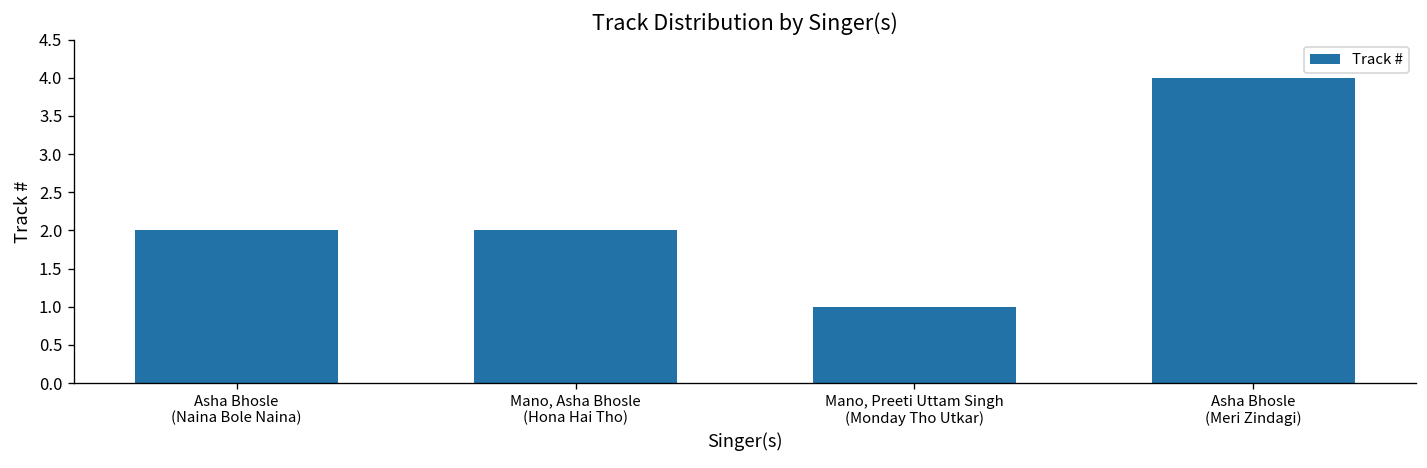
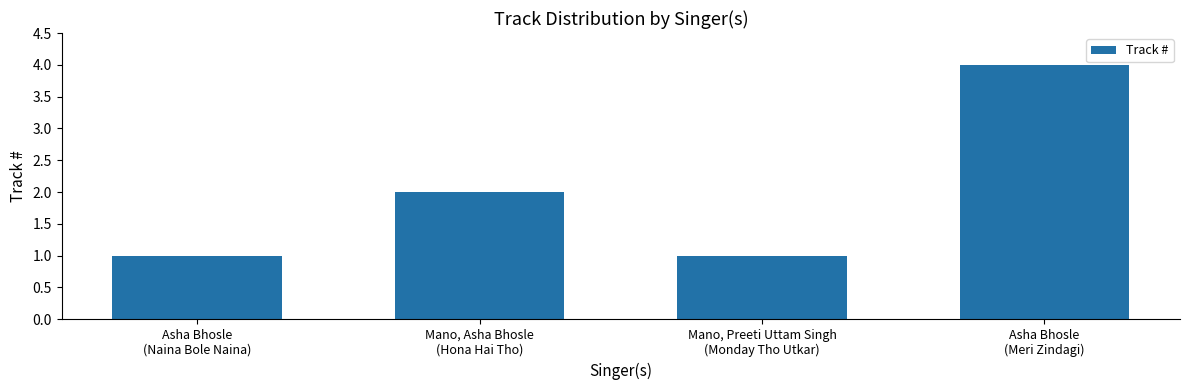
  {
-   "Asha Bhosle (Naina Bole Naina)": 2,
+   "Asha Bhosle (Naina Bole Naina)": 1,
    "Mano, Asha Bhosle (Hona Hai Tho)": 2,
    "Mano, Preeti Uttam Singh (Monday Tho Utkar)": 1,
    "Asha Bhosle (Meri Zindagi)": 4
  }
